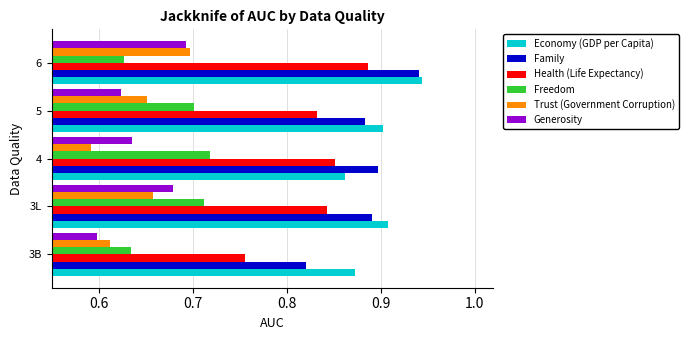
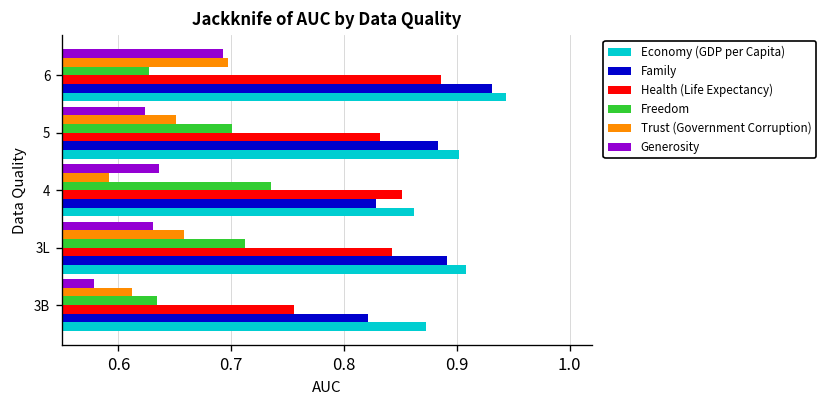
  {
    "Economy (GDP per Capita)": {
      "6": 0.94,
      "5": 0.90,
      "4": 0.86,
      "3L": 0.91,
      "3B": 0.87
    },
    "Family": {
-     "6": 0.94,
+     "6": 0.93,
      "5": 0.88,
-     "4": 0.90,
+     "4": 0.83,
      "3L": 0.89,
      "3B": 0.82
    },
    "Health (Life Expectancy)": {
      "6": 0.89,
      "5": 0.83,
      "4": 0.85,
      "3L": 0.84,
      "3B": 0.76
    },
    "Freedom": {
      "6": 0.63,
      "5": 0.70,
-     "4": 0.72,
+     "4": 0.74,
      "3L": 0.71,
      "3B": 0.63
    },
    "Trust (Government Corruption)": {
      "6": 0.70,
      "5": 0.65,
      "4": 0.59,
      "3L": 0.66,
      "3B": 0.61
    },
    "Generosity": {
      "6": 0.69,
      "5": 0.62,
      "4": 0.64,
-     "3L": 0.68,
-     "3B": 0.60
+     "3L": 0.63,
+     "3B": 0.58
    }
  }
